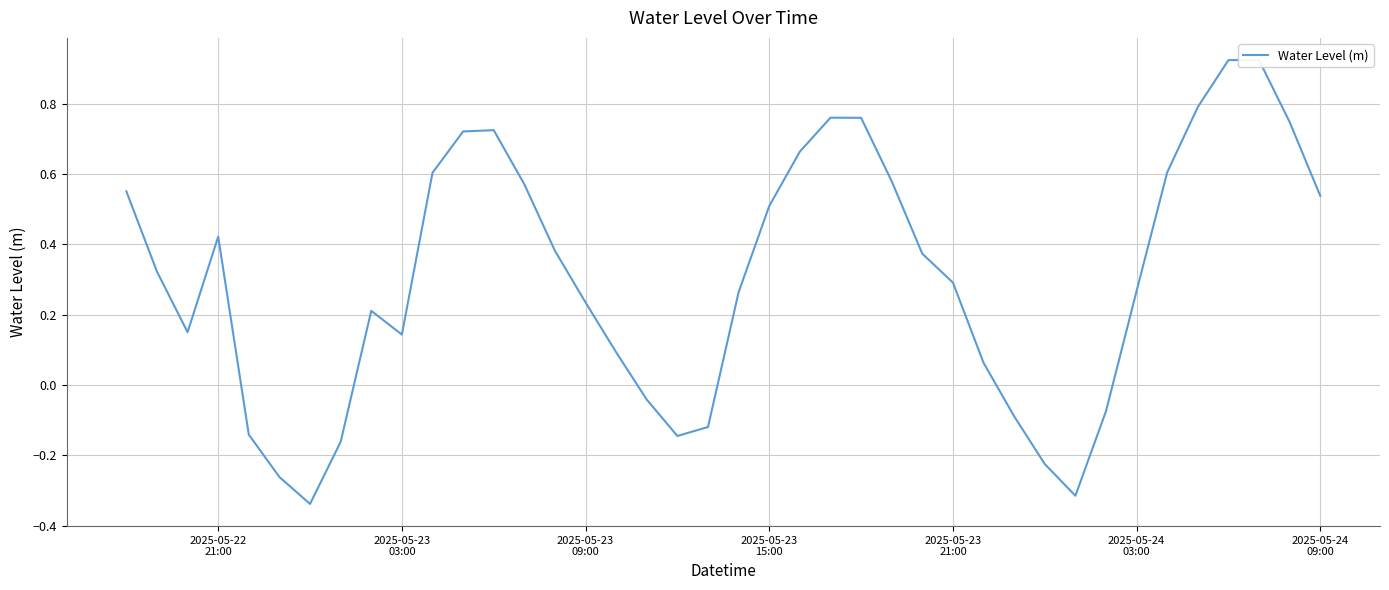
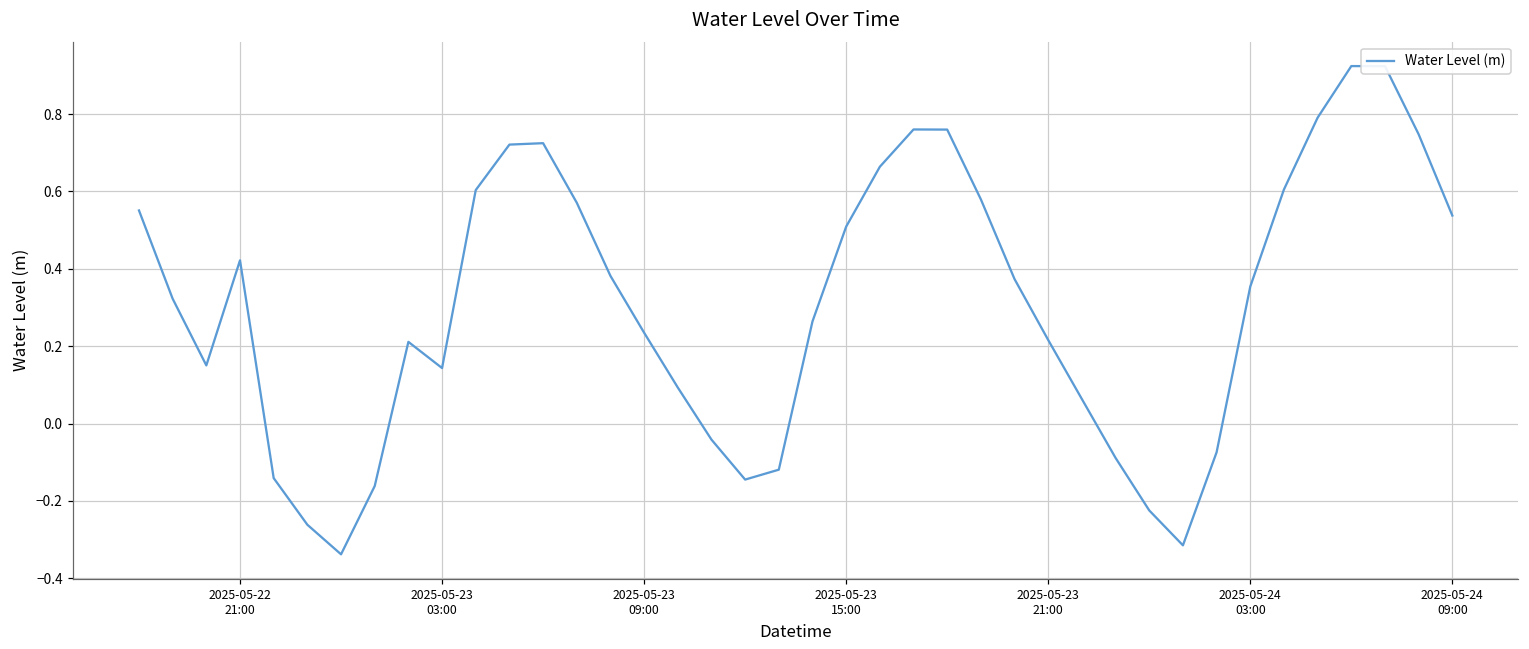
  {
    "2025-05-22 21:00": 0.42,
    "2025-05-23 03:00": 0.14,
    "2025-05-23 09:00": 0.23,
    "2025-05-23 15:00": 0.51,
-   "2025-05-23 21:00": 0.29,
-   "2025-05-24 03:00": 0.27,
+   "2025-05-23 21:00": 0.22,
+   "2025-05-24 03:00": 0.35,
    "2025-05-24 09:00": 0.54
  }
